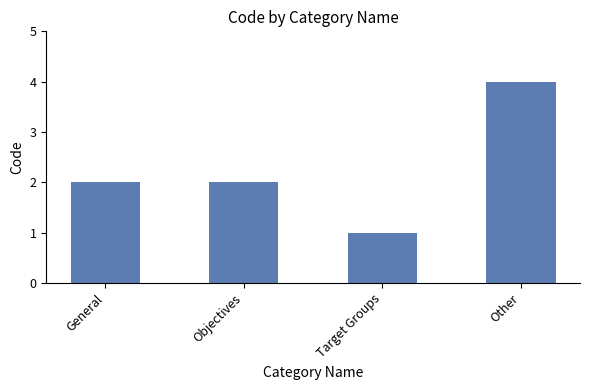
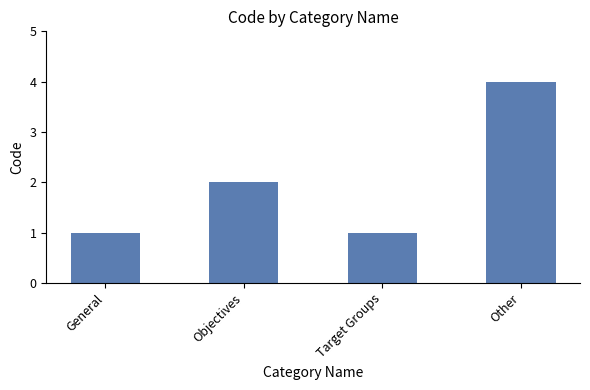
  {
-   "General": 2,
+   "General": 1,
    "Objectives": 2,
    "Target Groups": 1,
    "Other": 4
  }
